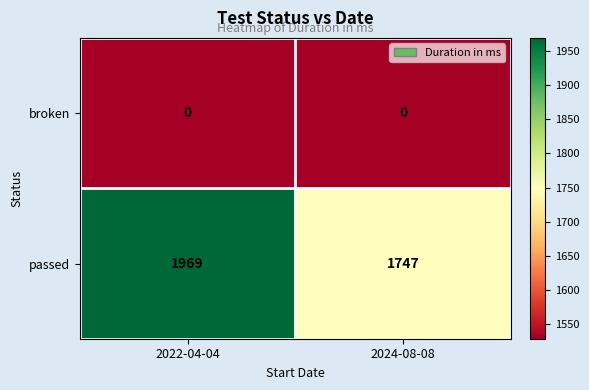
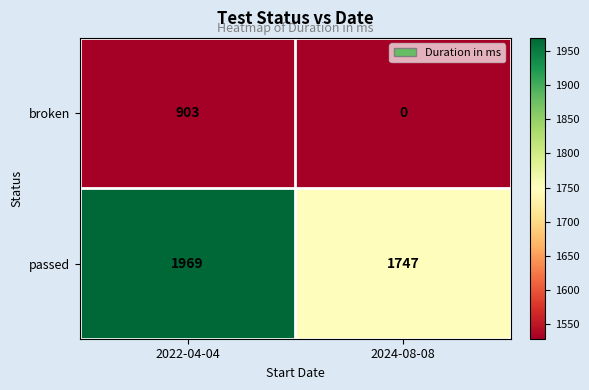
  {
    "broken": {
-     "2022-04-04": 0,
+     "2022-04-04": 903,
      "2024-08-08": 0
    },
    "passed": {
      "2022-04-04": 1969,
      "2024-08-08": 1747
    }
  }
